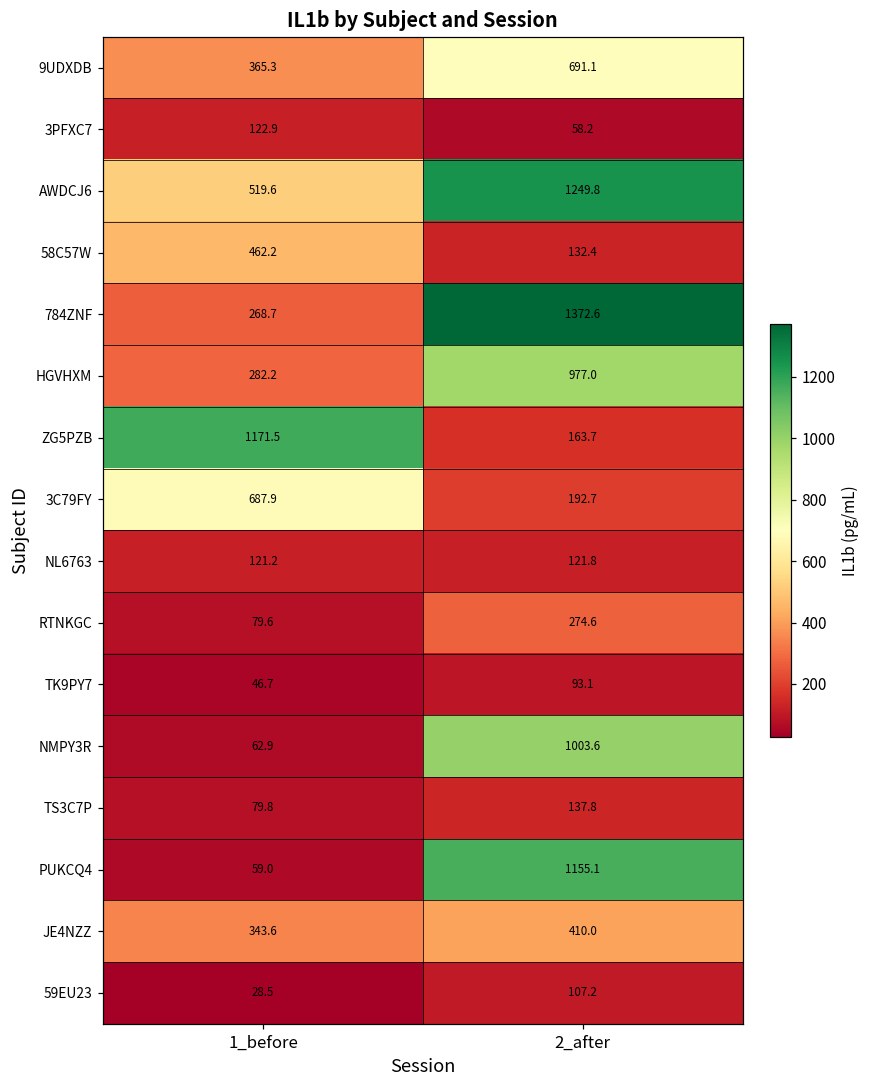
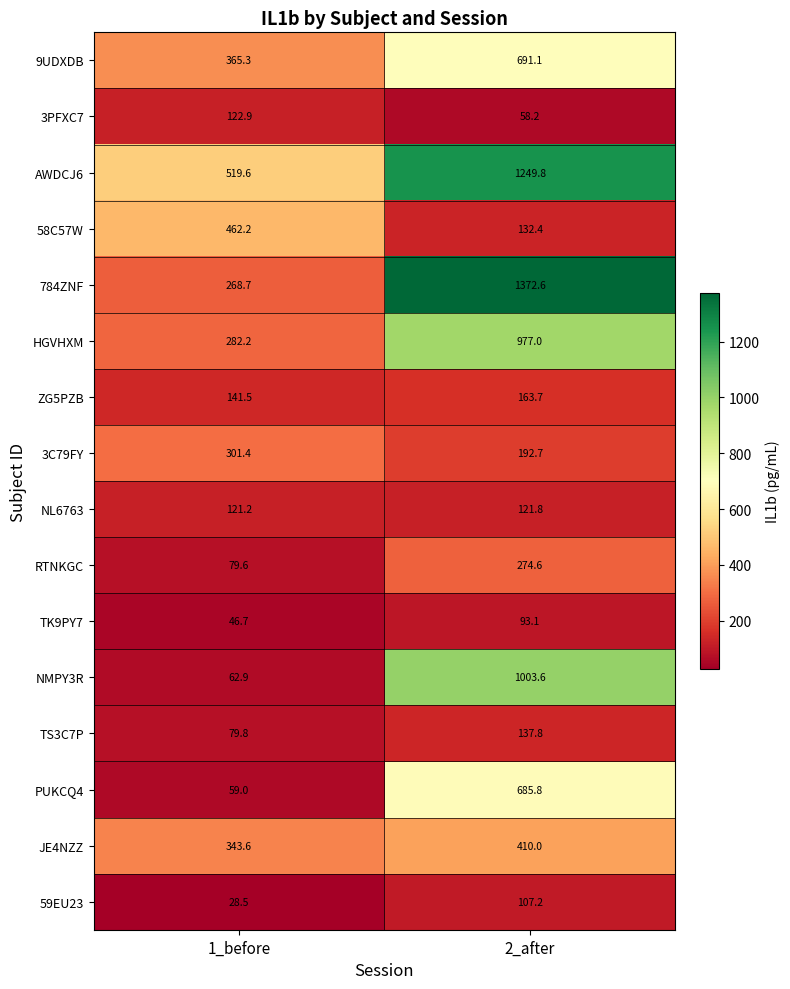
  {
    "9UDXDB": {
      "1_before": 365.3,
      "2_after": 691.1
    },
    "3PFXC7": {
      "1_before": 122.9,
      "2_after": 58.2
    },
    "AWDCJ6": {
      "1_before": 519.6,
      "2_after": 1249.8
    },
    "58C57W": {
      "1_before": 462.2,
      "2_after": 132.4
    },
    "784ZNF": {
      "1_before": 268.7,
      "2_after": 1372.6
    },
    "HGVHXM": {
      "1_before": 282.2,
      "2_after": 977.0
    },
    "ZG5PZB": {
-     "1_before": 1171.5,
+     "1_before": 141.5,
      "2_after": 163.7
    },
    "3C79FY": {
-     "1_before": 687.9,
+     "1_before": 301.4,
      "2_after": 192.7
    },
    "NL6763": {
      "1_before": 121.2,
      "2_after": 121.8
    },
    "RTNKGC": {
      "1_before": 79.6,
      "2_after": 274.6
    },
    "TK9PY7": {
      "1_before": 46.7,
      "2_after": 93.1
    },
    "NMPY3R": {
      "1_before": 62.9,
      "2_after": 1003.6
    },
    "TS3C7P": {
      "1_before": 79.8,
      "2_after": 137.8
    },
    "PUKCQ4": {
      "1_before": 59.0,
-     "2_after": 1155.1
+     "2_after": 685.8
    },
    "JE4NZZ": {
      "1_before": 343.6,
      "2_after": 410.0
    },
    "59EU23": {
      "1_before": 28.5,
      "2_after": 107.2
    }
  }
